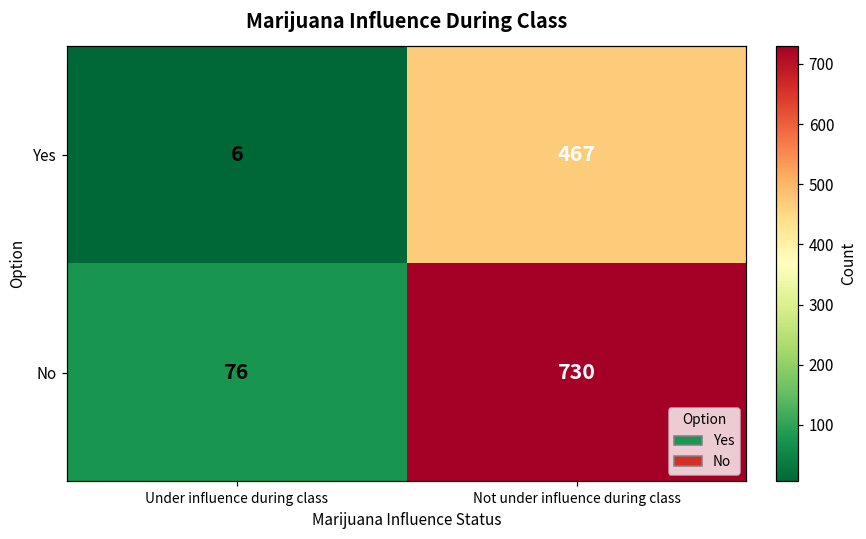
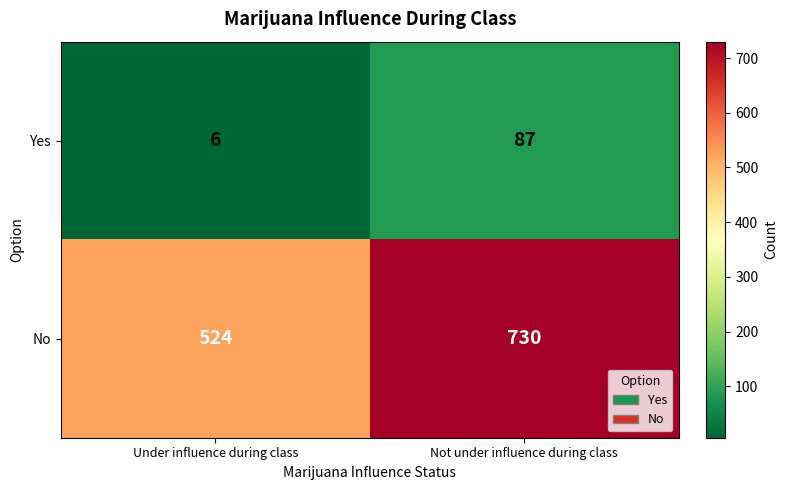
  {
    "Yes": {
      "Under influence during class": 6,
-     "Not under influence during class": 467
+     "Not under influence during class": 87
    },
    "No": {
-     "Under influence during class": 76,
+     "Under influence during class": 524,
      "Not under influence during class": 730
    }
  }
